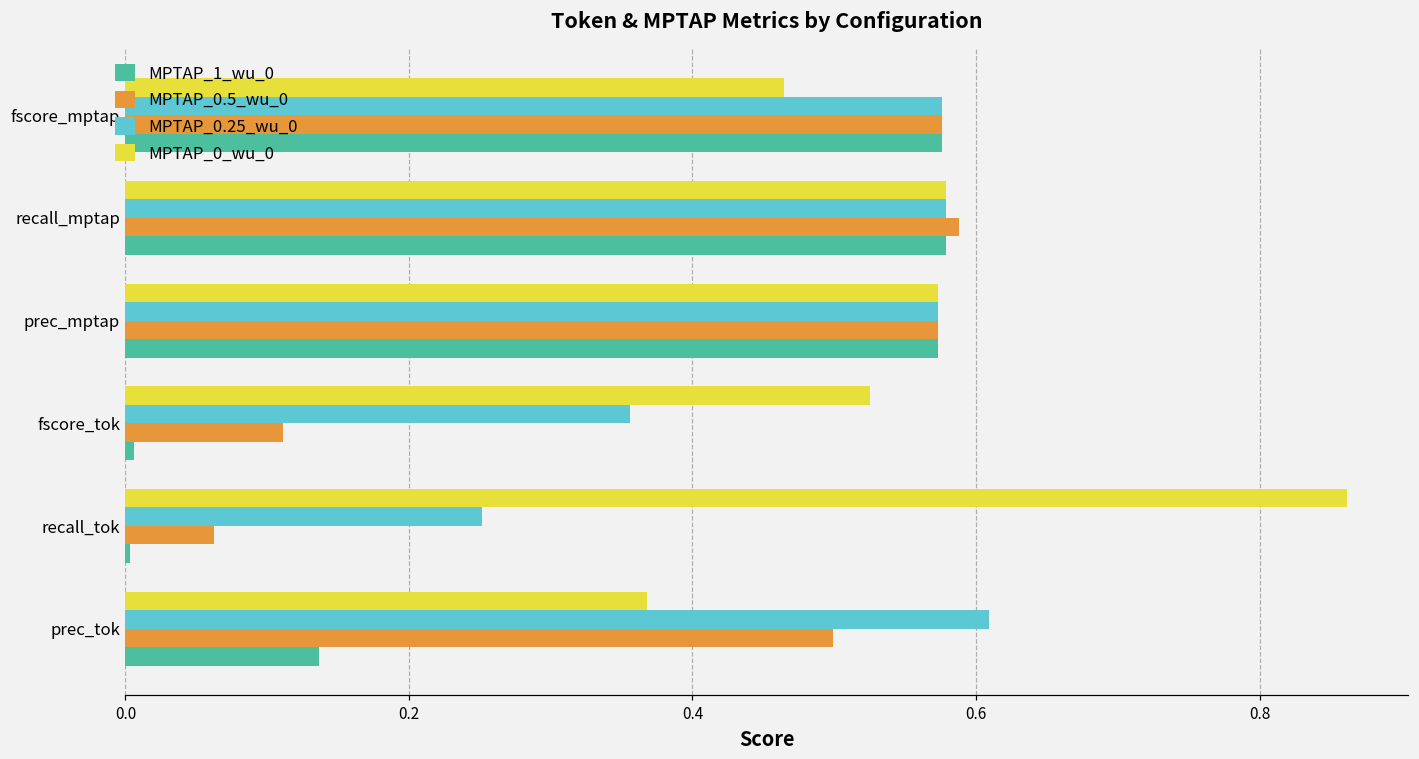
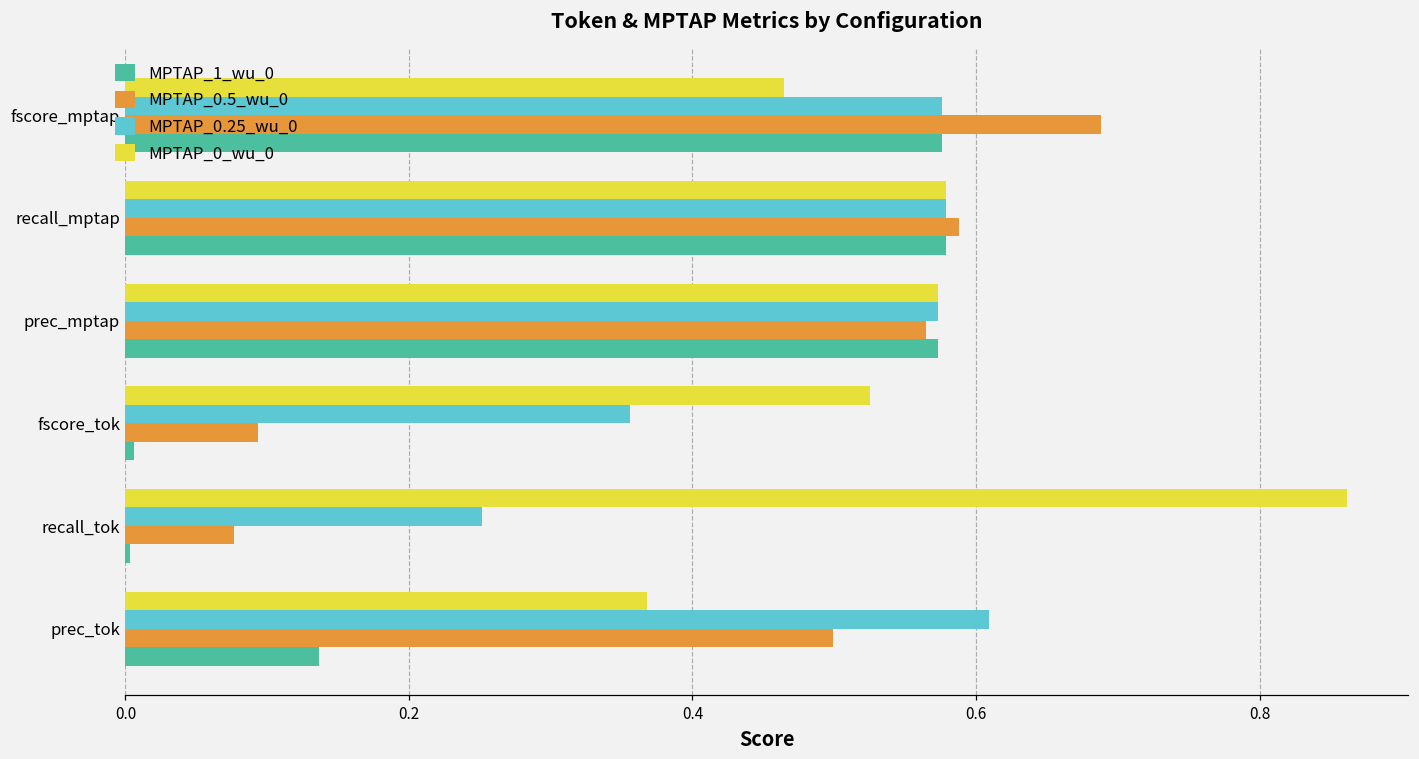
  {
    "MPTAP_0.5_wu_0": {
-     "fscore_mptap": 0.576,
+     "fscore_mptap": 0.688,
      "recall_mptap": 0.588,
-     "prec_mptap": 0.573,
-     "fscore_tok": 0.111,
-     "recall_tok": 0.063,
+     "prec_mptap": 0.565,
+     "fscore_tok": 0.094,
+     "recall_tok": 0.077,
      "prec_tok": 0.499
    },
    "MPTAP_0_wu_0": {
      "fscore_mptap": 0.464,
      "recall_mptap": 0.579,
      "prec_mptap": 0.573,
      "fscore_tok": 0.525,
      "recall_tok": 0.862,
      "prec_tok": 0.368
    }
  }
